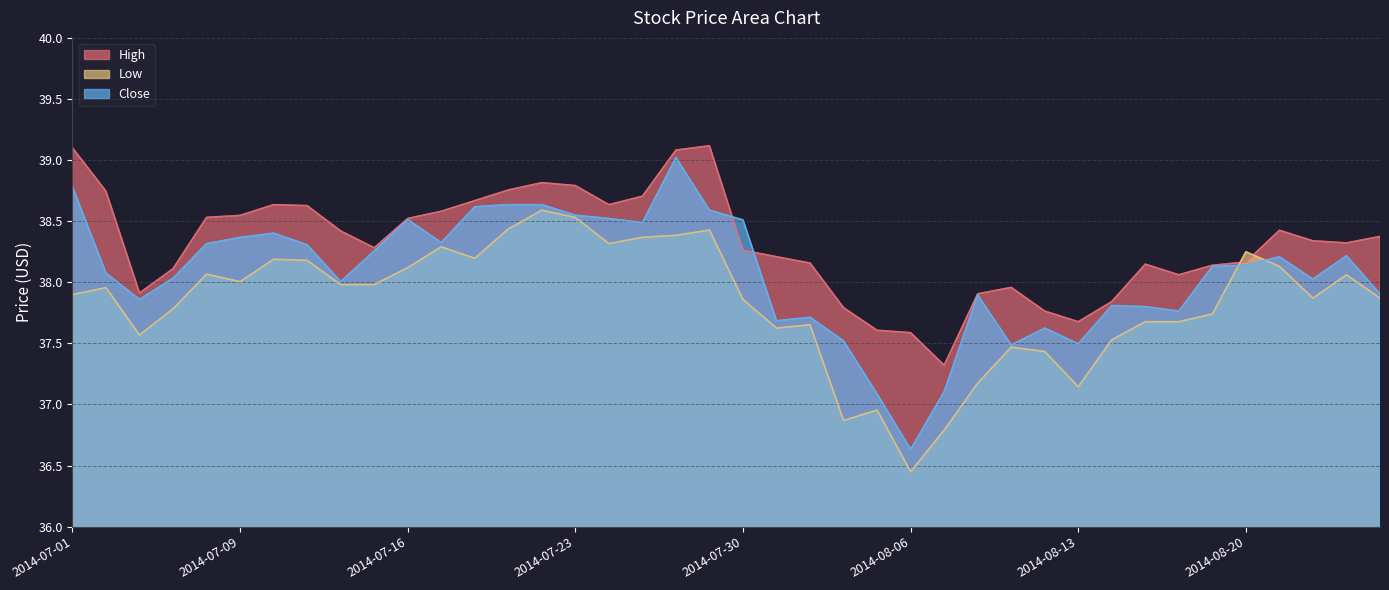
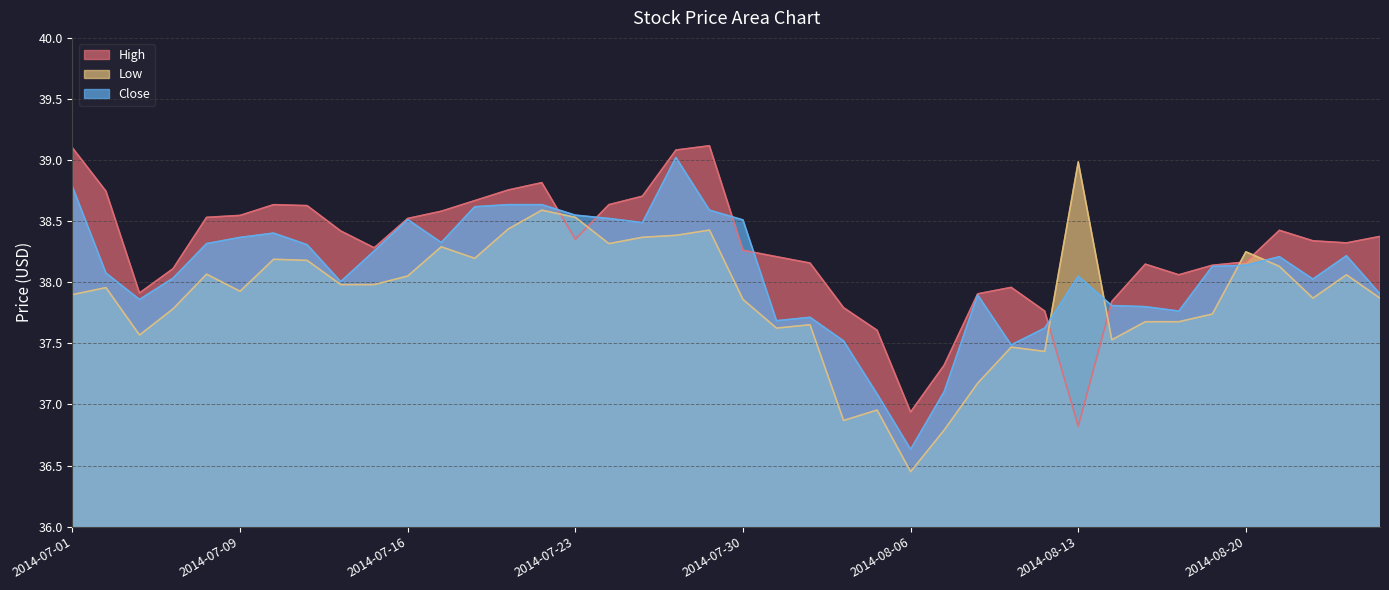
  {
    "High": {
      "2014-07-01": 39.10,
      "2014-07-09": 38.55,
-     "2014-07-23": 38.79,
+     "2014-07-23": 38.35,
      "2014-07-30": 38.26,
-     "2014-08-06": 37.59,
-     "2014-08-13": 37.68,
+     "2014-08-06": 36.94,
+     "2014-08-13": 36.82,
      "2014-08-20": 38.17
    },
    "Low": {
      "2014-07-01": 37.90,
-     "2014-07-09": 38.01,
-     "2014-07-16": 38.12,
+     "2014-07-09": 37.93,
+     "2014-07-16": 38.05,
      "2014-07-30": 37.86,
      "2014-08-06": 36.45,
-     "2014-08-13": 37.15,
+     "2014-08-13": 38.99,
      "2014-08-20": 38.25
    },
    "Close": {
      "2014-07-01": 38.78,
      "2014-07-09": 38.37,
      "2014-07-30": 38.51,
      "2014-08-06": 36.63,
-     "2014-08-13": 37.50,
+     "2014-08-13": 38.05,
      "2014-08-20": 38.14
    }
  }
